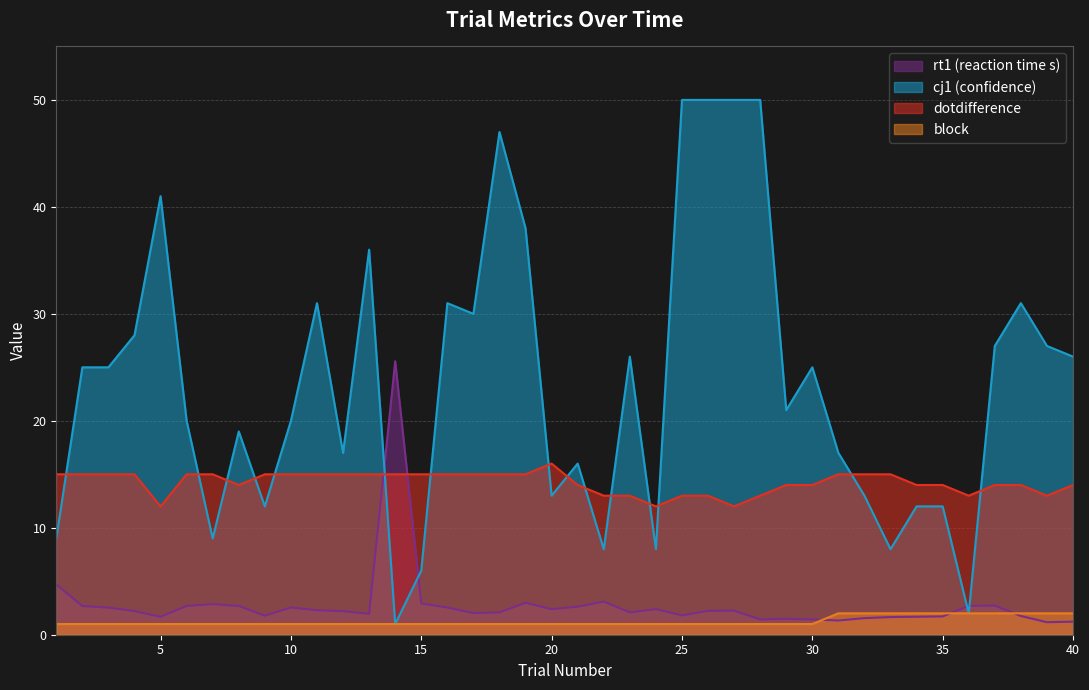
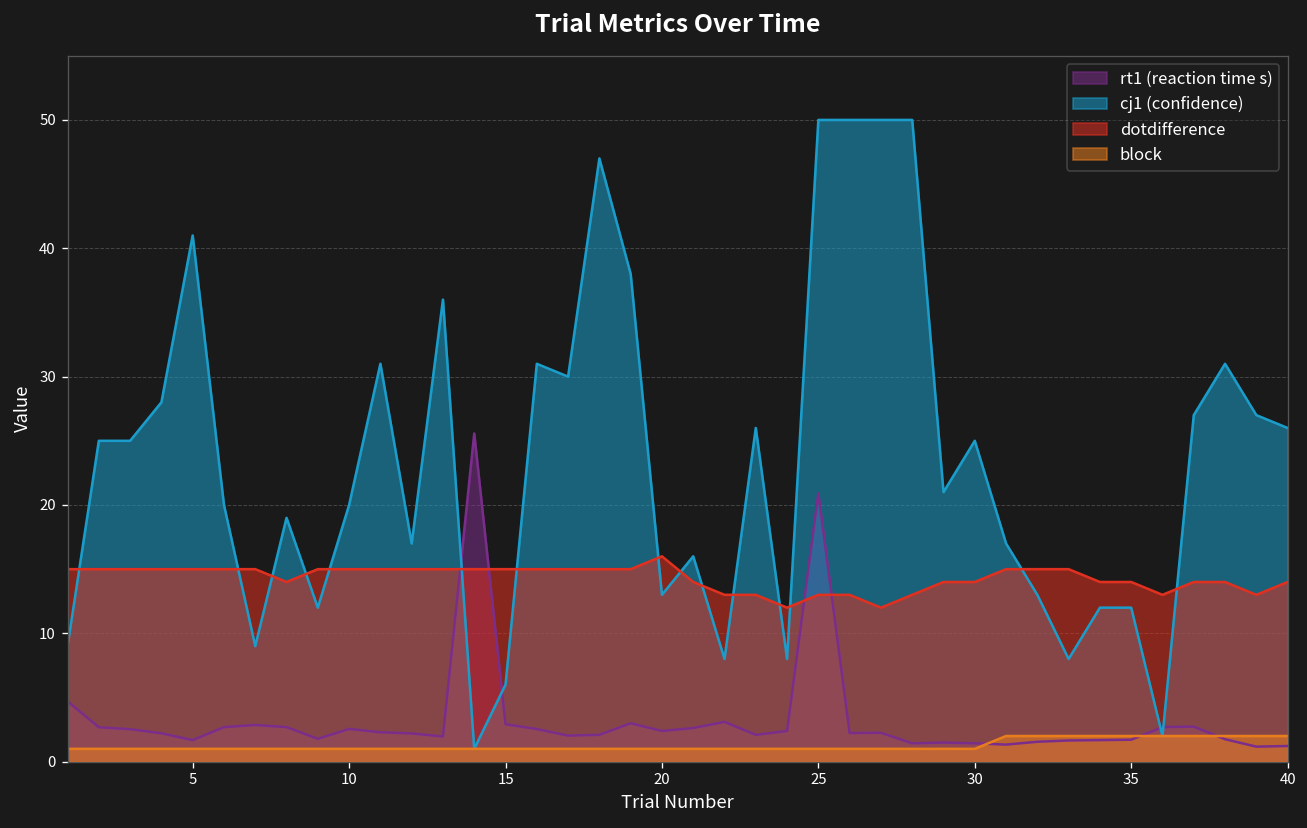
  {
    "rt1 (reaction time s)": {
      "5": 1.7,
      "10": 2.6,
      "15": 2.9,
      "20": 2.4,
-     "25": 1.8,
+     "25": 20.9,
      "30": 1.4,
      "35": 1.7,
      "40": 1.2
    },
    "cj1 (confidence)": {
      "5": 41.0,
      "10": 20.0,
      "15": 6.0,
      "20": 13.0,
      "25": 50.0,
      "30": 25.0,
      "35": 12.0,
      "40": 26.0
    },
    "dotdifference": {
-     "5": 12,
+     "5": 15,
      "10": 15,
      "15": 15,
      "20": 16,
      "25": 13,
      "30": 14,
      "35": 14,
      "40": 14
    },
    "block": {
      "5": 1.0,
      "10": 1.0,
      "15": 1.0,
      "20": 1.0,
      "25": 1.0,
      "30": 1.0,
      "35": 2.0,
      "40": 2.0
    }
  }
